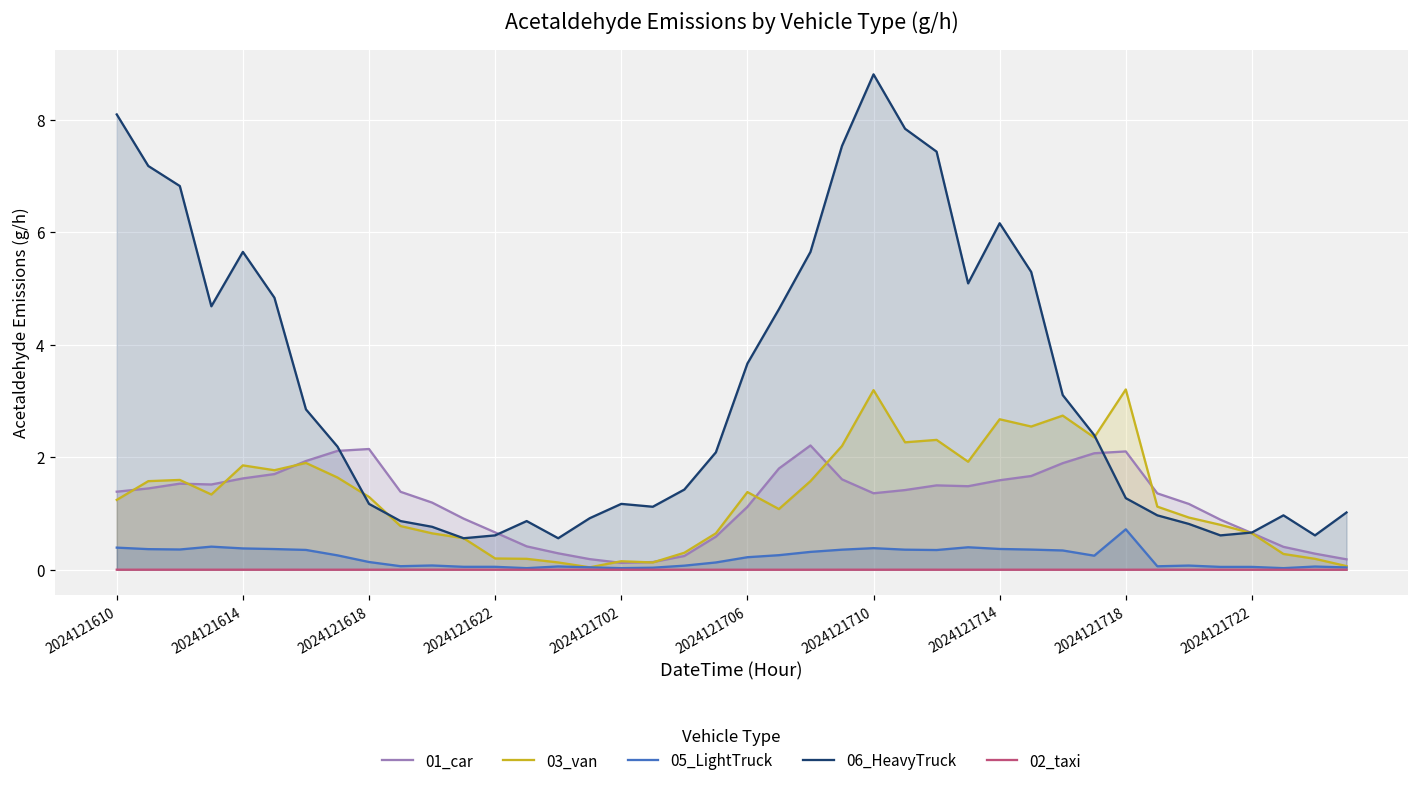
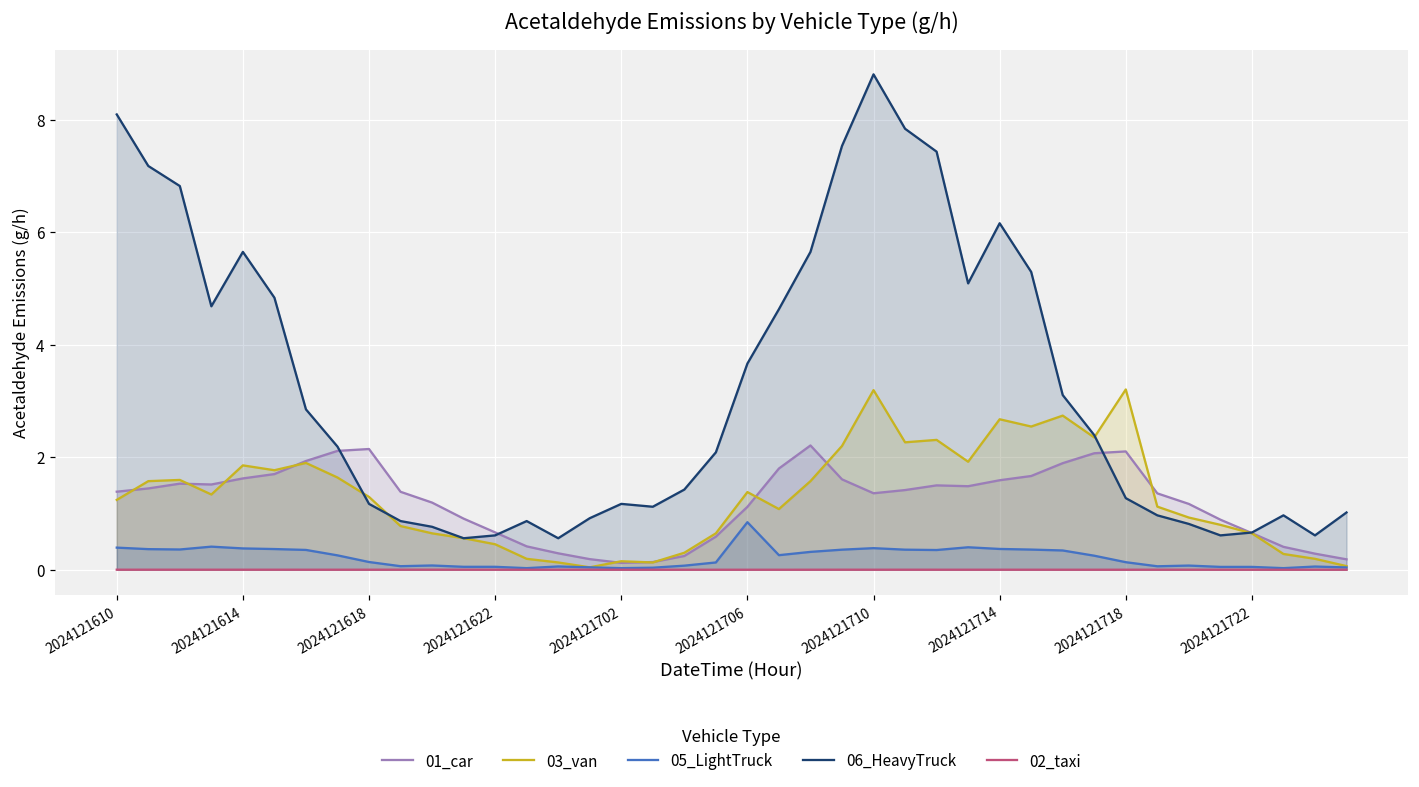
  {
    "01_car": {
      "2024121610": 1.4,
      "2024121614": 1.6,
      "2024121618": 2.1,
      "2024121622": 0.7,
      "2024121706": 1.1,
      "2024121710": 1.4,
      "2024121714": 1.6,
      "2024121718": 2.1
    },
    "03_van": {
      "2024121610": 1.2,
      "2024121614": 1.9,
      "2024121618": 1.3,
-     "2024121622": 0.2,
+     "2024121622": 0.5,
      "2024121706": 1.4,
      "2024121710": 3.2,
      "2024121714": 2.7,
      "2024121718": 3.2
    },
    "05_LightTruck": {
      "2024121610": 0.4,
      "2024121614": 0.4,
      "2024121618": 0.1,
      "2024121622": 0.1,
-     "2024121706": 0.2,
+     "2024121706": 0.8,
      "2024121710": 0.4,
      "2024121714": 0.4,
-     "2024121718": 0.7,
+     "2024121718": 0.1,
      "2024121722": 0.1
    },
    "06_HeavyTruck": {
      "2024121610": 8.1,
      "2024121614": 5.7,
      "2024121618": 1.2,
      "2024121622": 0.6,
      "2024121702": 1.2,
      "2024121706": 3.7,
      "2024121710": 8.8,
      "2024121714": 6.2,
      "2024121718": 1.3
    },
    "02_taxi": {
      "2024121610": 0.0,
      "2024121614": 0.0,
      "2024121618": 0.0,
      "2024121622": 0.0,
      "2024121706": 0.0,
      "2024121710": 0.0,
      "2024121714": 0.0,
      "2024121718": 0.0,
      "2024121722": 0.0
    }
  }
